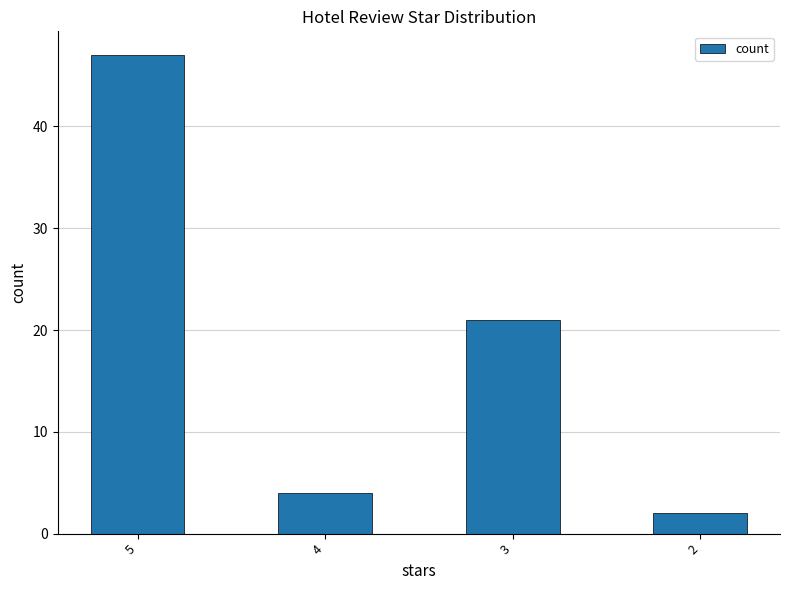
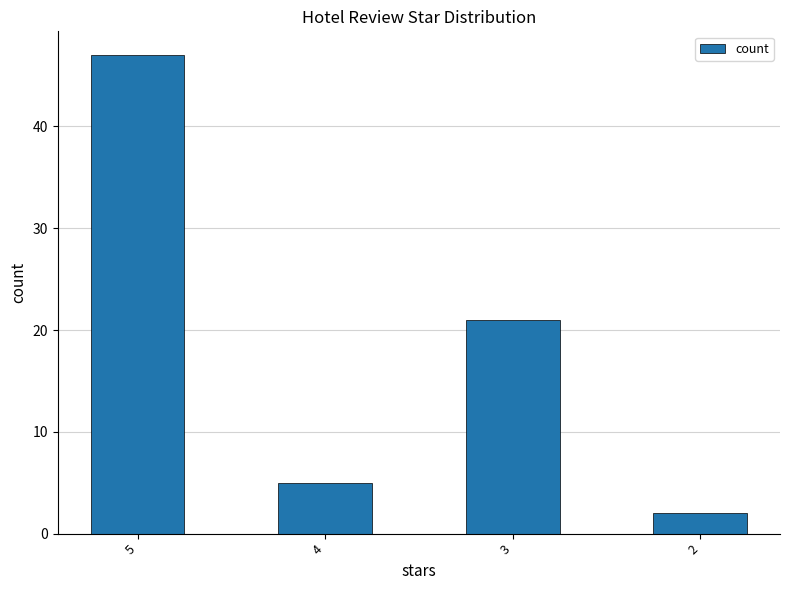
  {
    "5": 47,
-   "4": 4,
+   "4": 5,
    "3": 21,
    "2": 2
  }
